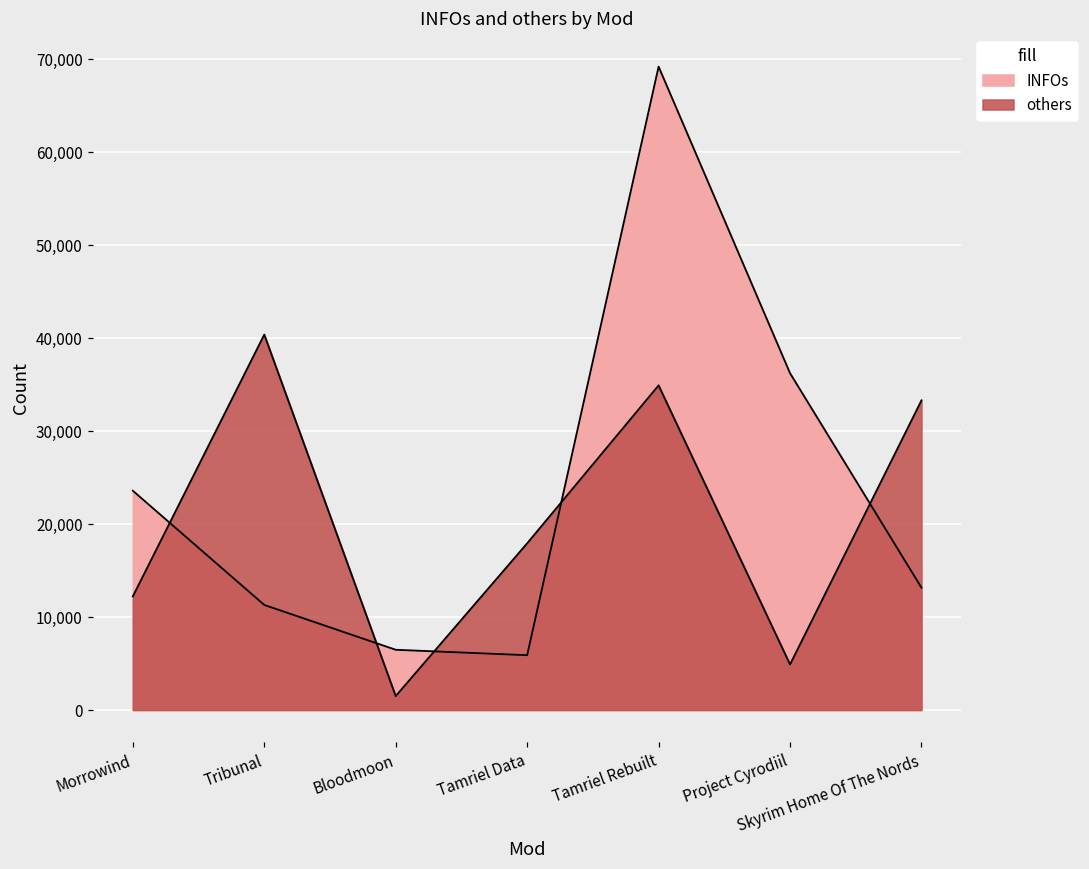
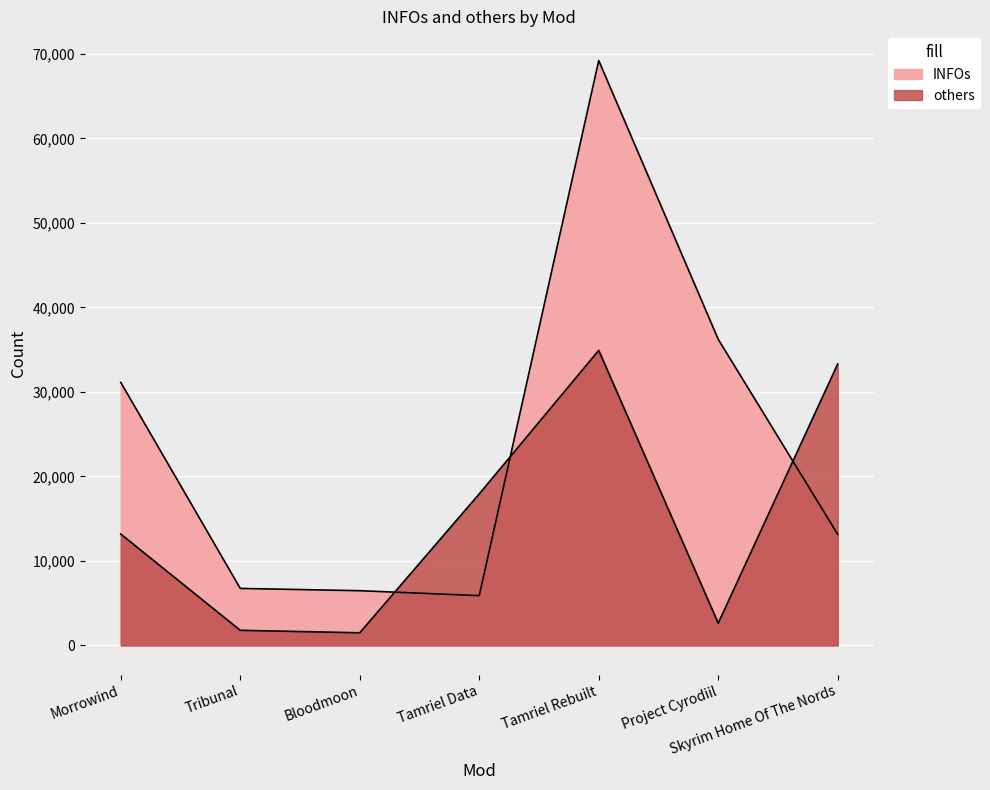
  {
    "INFOs": {
-     "Morrowind": "24,000",
-     "Tribunal": "11,000",
+     "Morrowind": "31,000",
+     "Tribunal": "7,000",
      "Bloodmoon": "6,000",
      "Tamriel Data": "6,000",
      "Tamriel Rebuilt": "69,000",
      "Project Cyrodiil": "36,000",
      "Skyrim Home Of The Nords": "13,000"
    },
    "others": {
-     "Morrowind": "12,000",
-     "Tribunal": "40,000",
+     "Morrowind": "13,000",
+     "Tribunal": "2,000",
      "Bloodmoon": "2,000",
      "Tamriel Data": "18,000",
      "Tamriel Rebuilt": "35,000",
-     "Project Cyrodiil": "5,000",
+     "Project Cyrodiil": "3,000",
      "Skyrim Home Of The Nords": "33,000"
    }
  }
